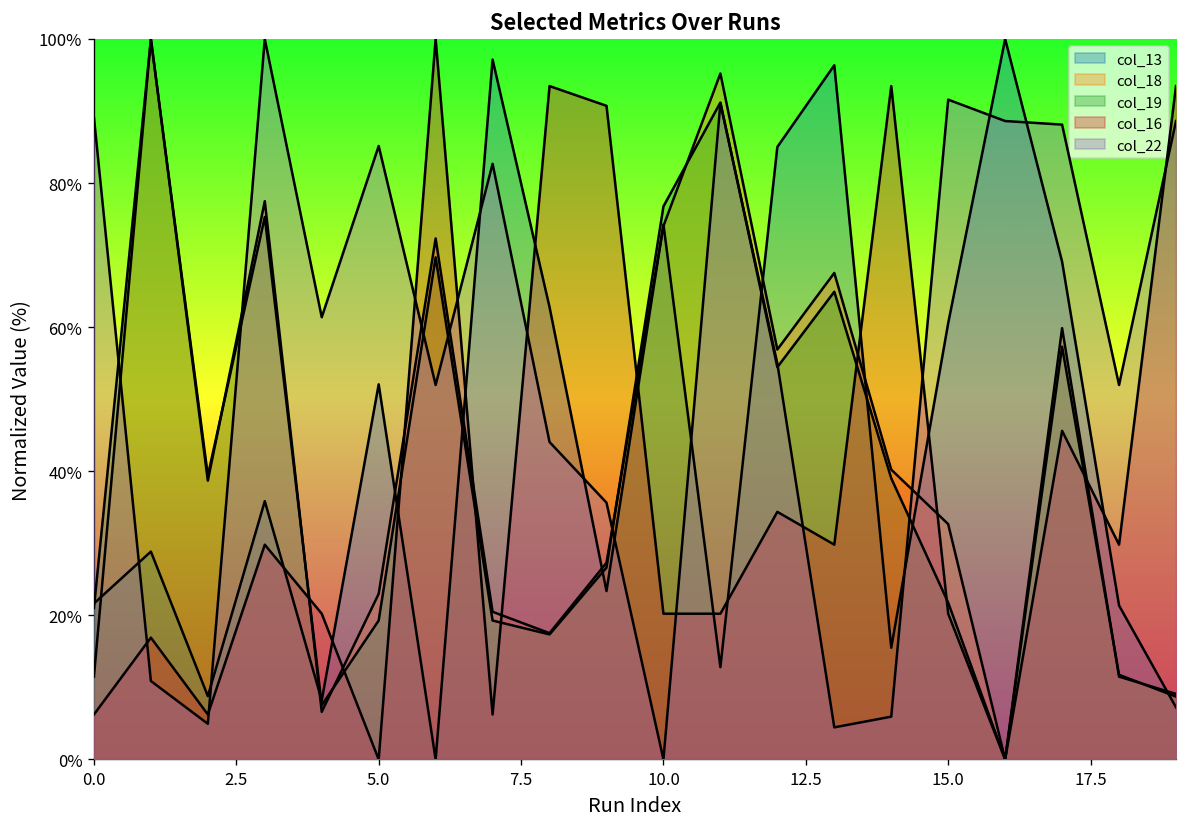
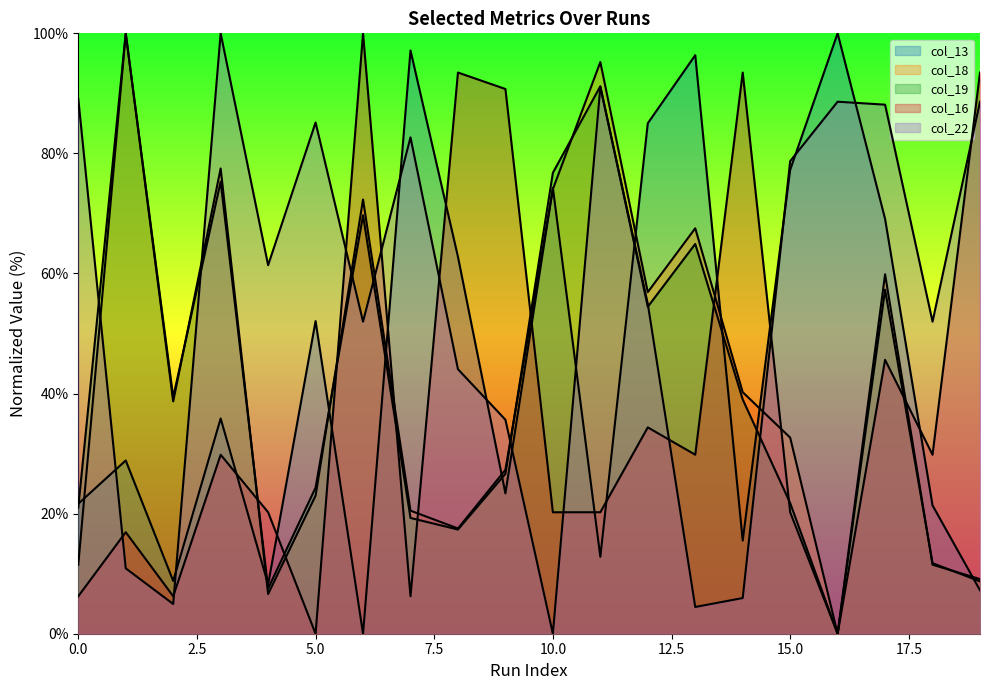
  {
    "col_13": {
      "0.0": "22%",
      "5.0": "52%",
-     "15.0": "61%"
+     "15.0": "77%"
    },
    "col_19": {
      "0.0": "21%",
-     "5.0": "19%",
+     "5.0": "24%",
      "10.0": "77%",
      "15.0": "22%"
    },
    "col_22": {
      "0.0": "89%",
      "5.0": "85%",
      "10.0": "0%",
-     "15.0": "92%"
+     "15.0": "79%"
    }
  }
